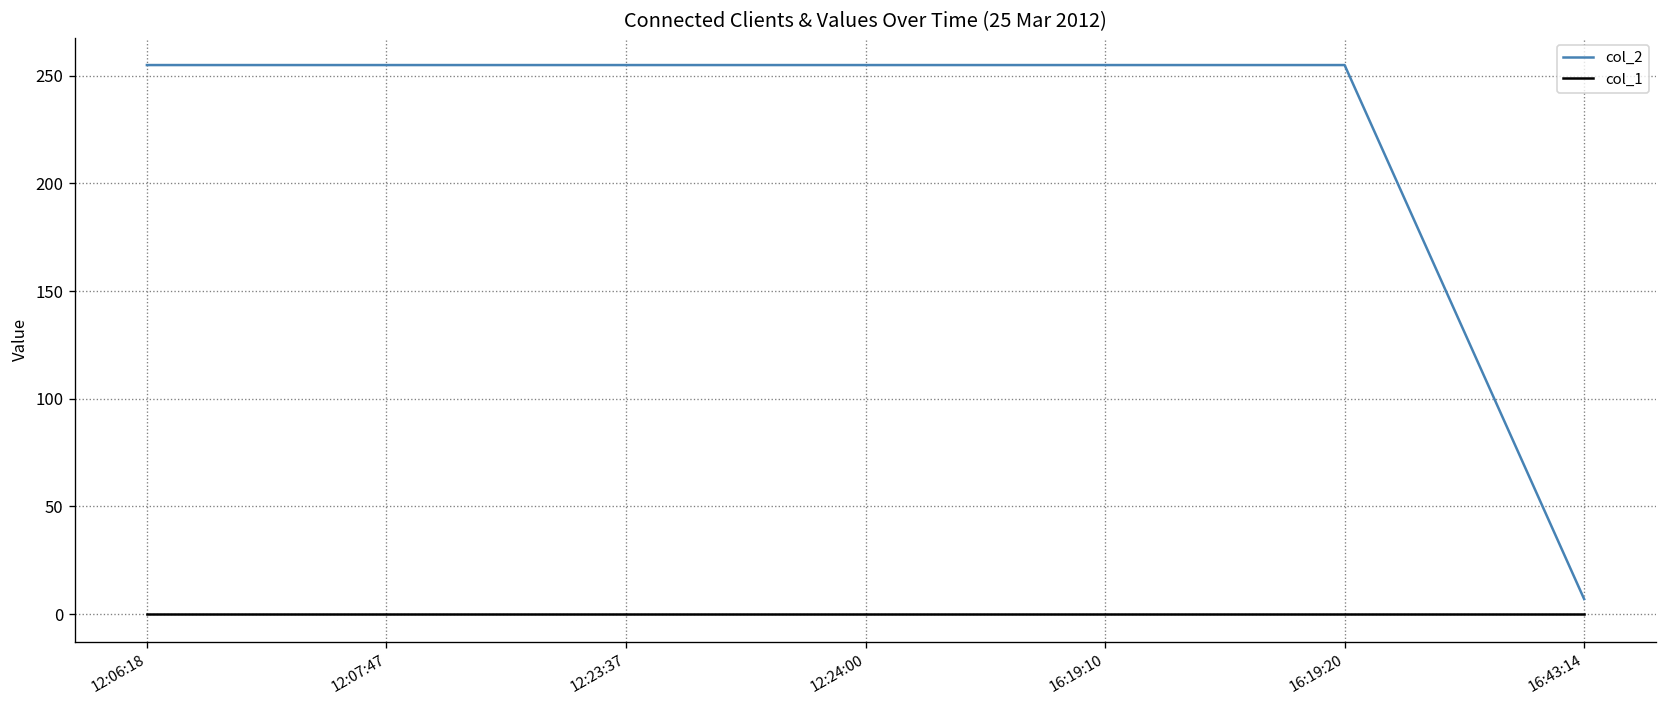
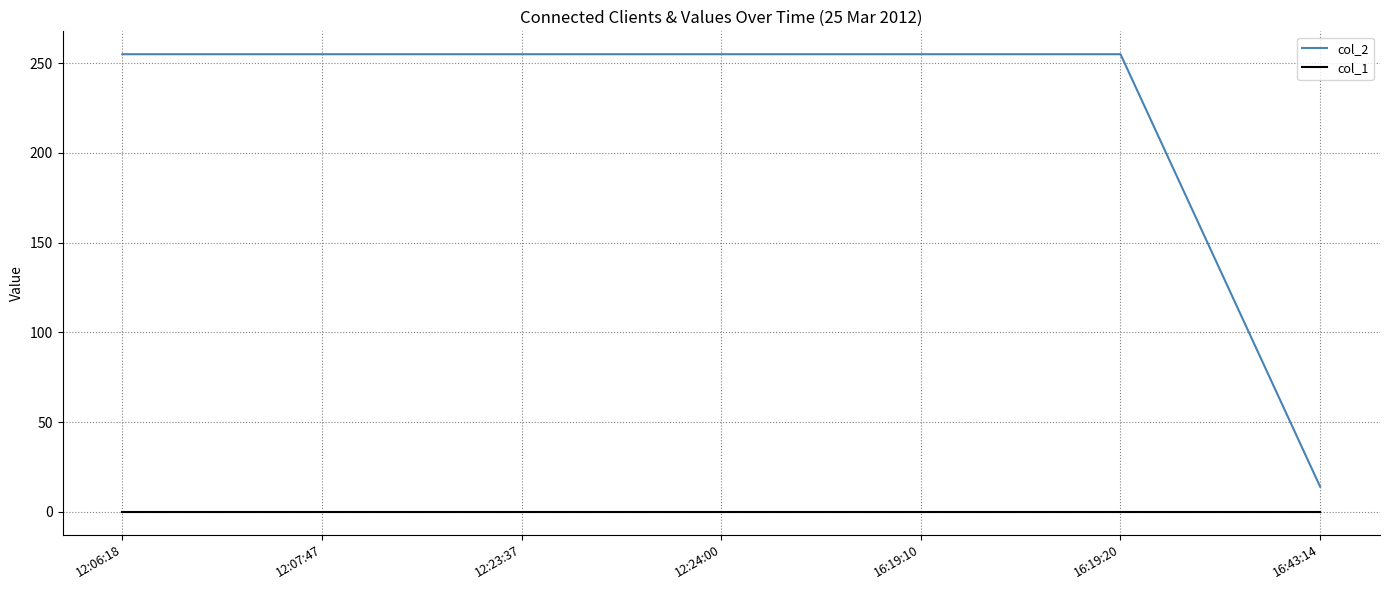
  {
    "col_2": {
      "12:06:18": 255,
      "12:07:47": 255,
      "12:23:37": 255,
      "12:24:00": 255,
      "16:19:10": 255,
      "16:19:20": 255,
-     "16:43:14": 7
+     "16:43:14": 14
    },
    "col_1": {
      "12:06:18": 0,
      "12:07:47": 0,
      "12:23:37": 0,
      "12:24:00": 0,
      "16:19:10": 0,
      "16:19:20": 0,
      "16:43:14": 0
    }
  }
